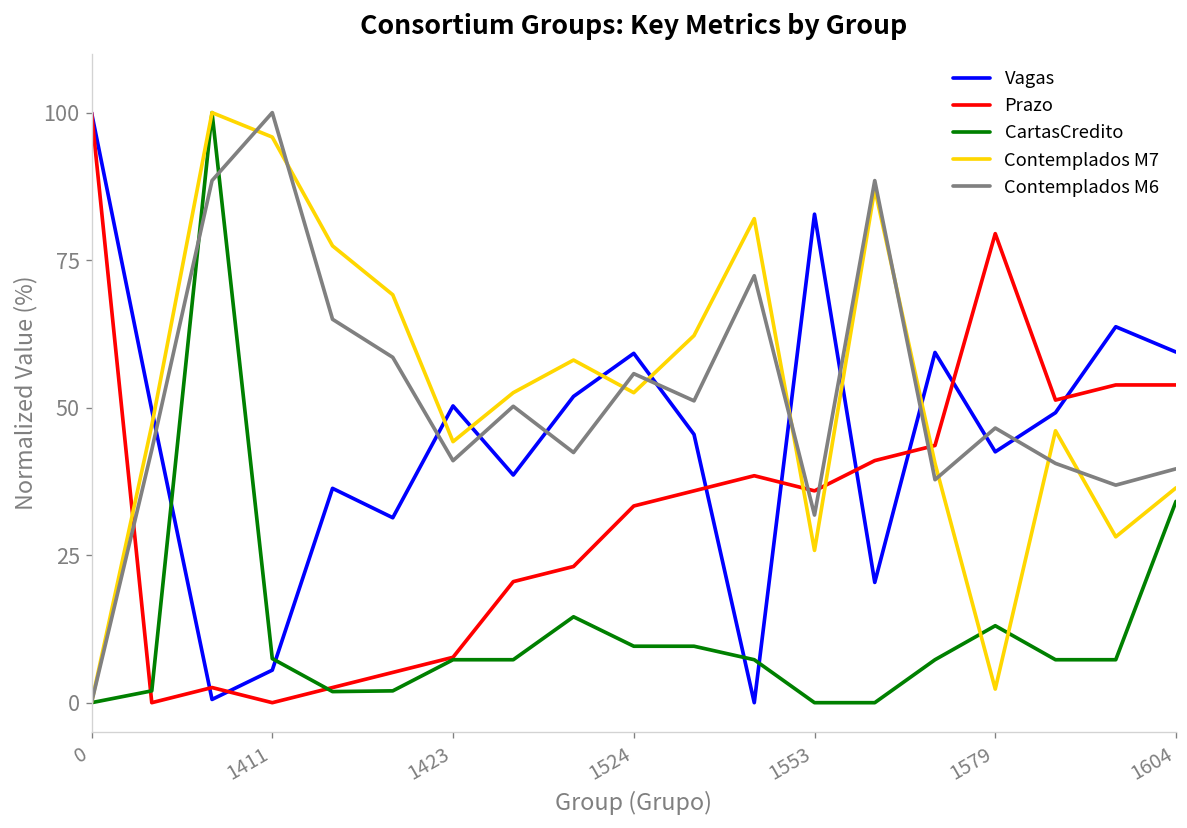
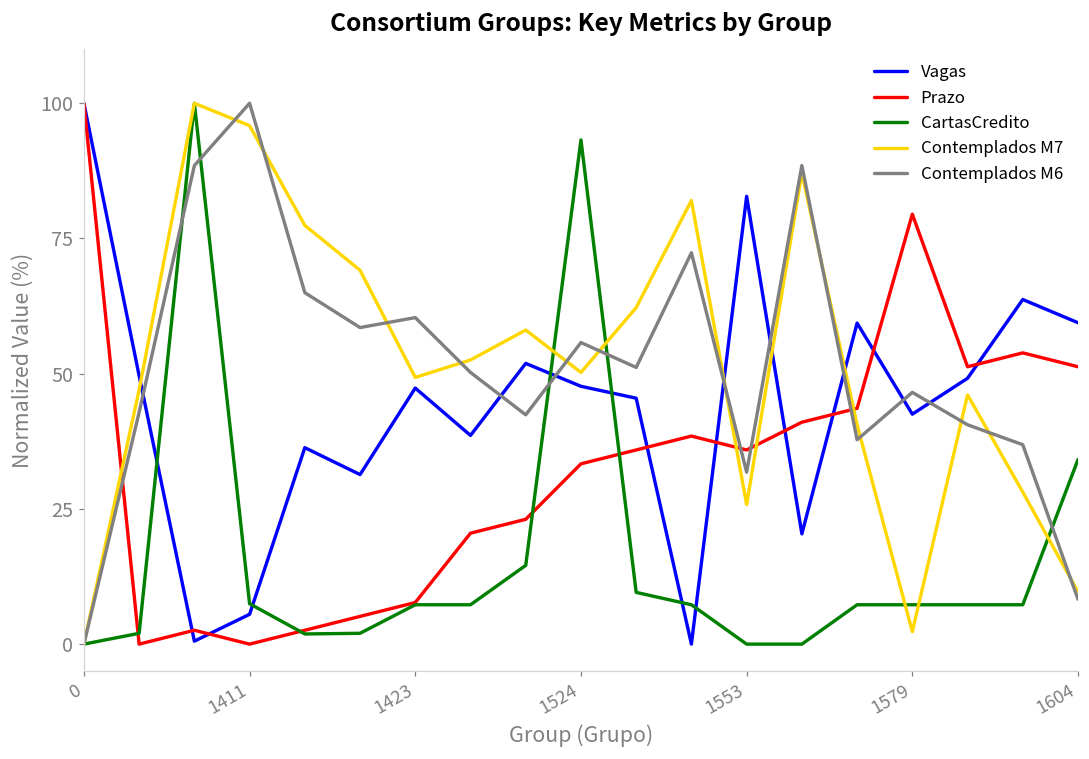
  {
    "Vagas": {
      "1411": 6,
-     "1423": 50,
-     "1524": 59,
+     "1423": 47,
+     "1524": 48,
      "1553": 83,
      "1579": 43,
      "1604": 59
    },
    "Prazo": {
      "1411": 0,
      "1524": 33,
      "1553": 36,
      "1579": 79,
-     "1604": 54
+     "1604": 51
    },
    "CartasCredito": {
      "1411": 7,
-     "1524": 10,
+     "1524": 93,
      "1553": 0,
-     "1579": 13,
+     "1579": 7,
      "1604": 34
    },
    "Contemplados M7": {
      "1411": 96,
-     "1423": 44,
-     "1524": 53,
+     "1423": 49,
+     "1524": 50,
      "1553": 26,
      "1579": 2,
-     "1604": 36
+     "1604": 10
    },
    "Contemplados M6": {
      "1411": 100,
-     "1423": 41,
+     "1423": 60,
      "1524": 56,
      "1553": 32,
      "1579": 47,
-     "1604": 40
+     "1604": 8
    }
  }
